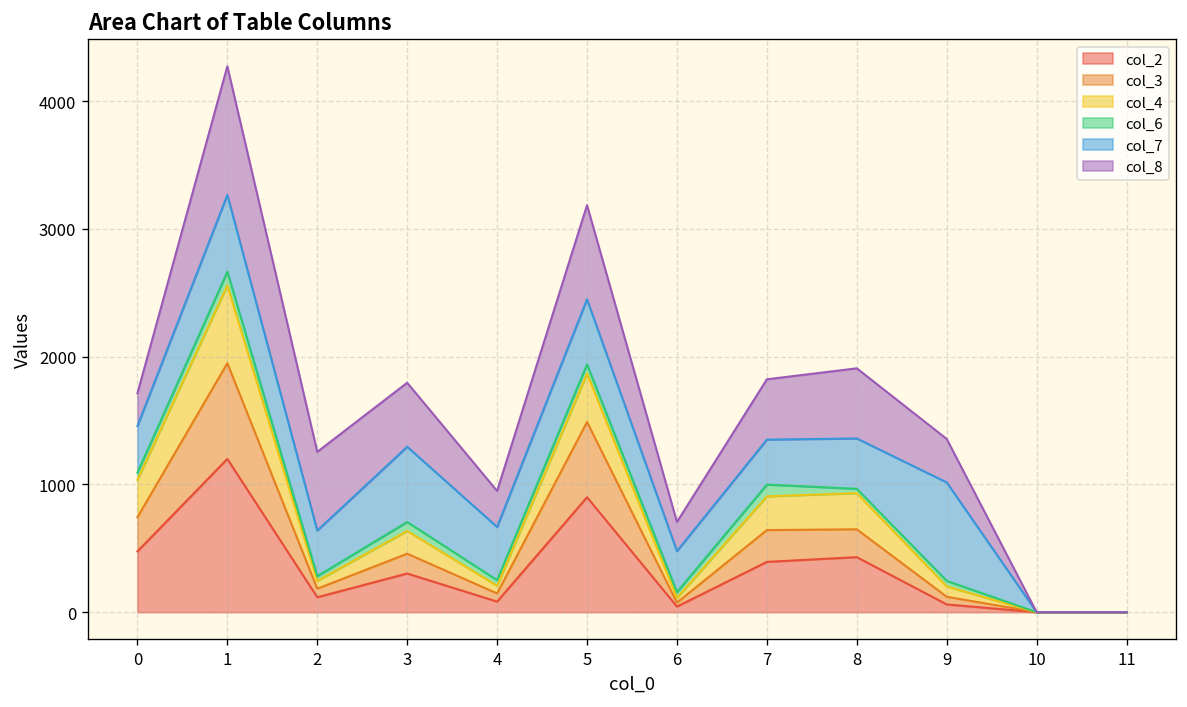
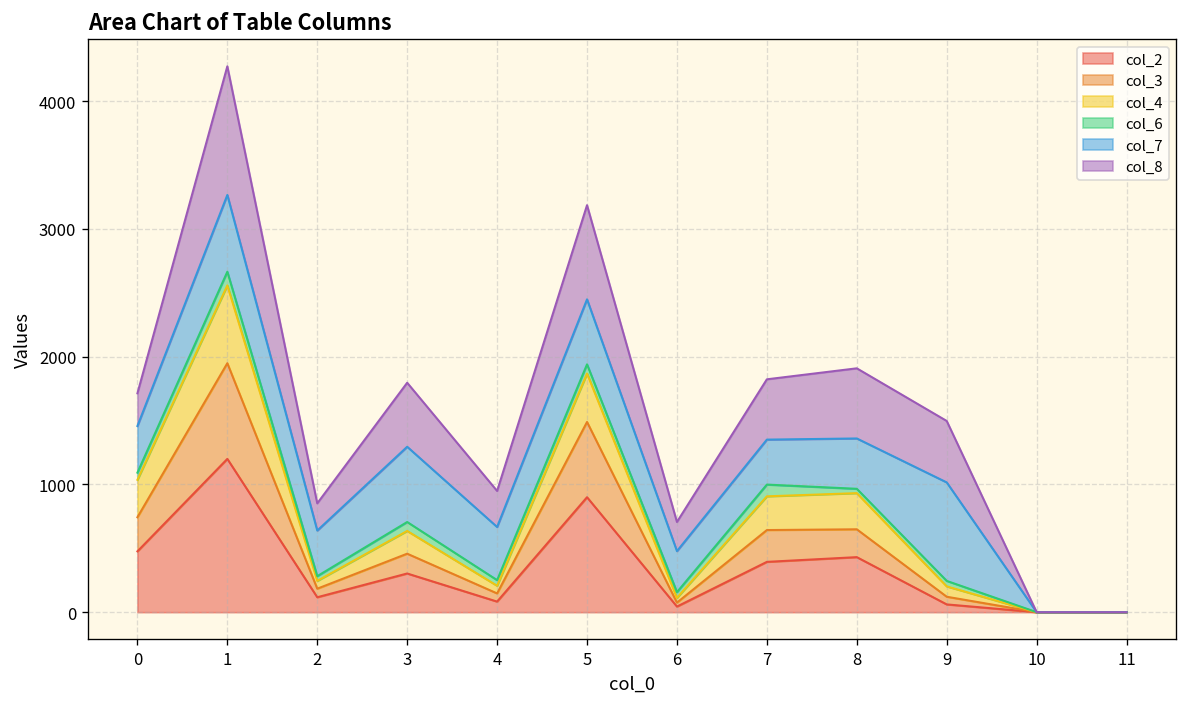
  {
    "col_6": {
      "0": 60,
      "1": 110,
      "2": 40,
      "3": 70,
      "4": 40,
      "5": 70,
      "6": 50,
      "7": 90,
      "8": 30,
      "9": 40
    },
    "col_7": {
      "0": 370,
      "1": 600,
      "2": 360,
      "3": 590,
      "4": 420,
      "5": 510,
      "6": 320,
      "7": 350,
      "8": 390,
      "9": 770
    },
    "col_8": {
      "0": 260,
      "1": 1010,
-     "2": 620,
+     "2": 210,
      "3": 500,
      "4": 280,
      "5": 740,
      "6": 230,
      "7": 470,
      "8": 550,
-     "9": 340
+     "9": 480
    }
  }
